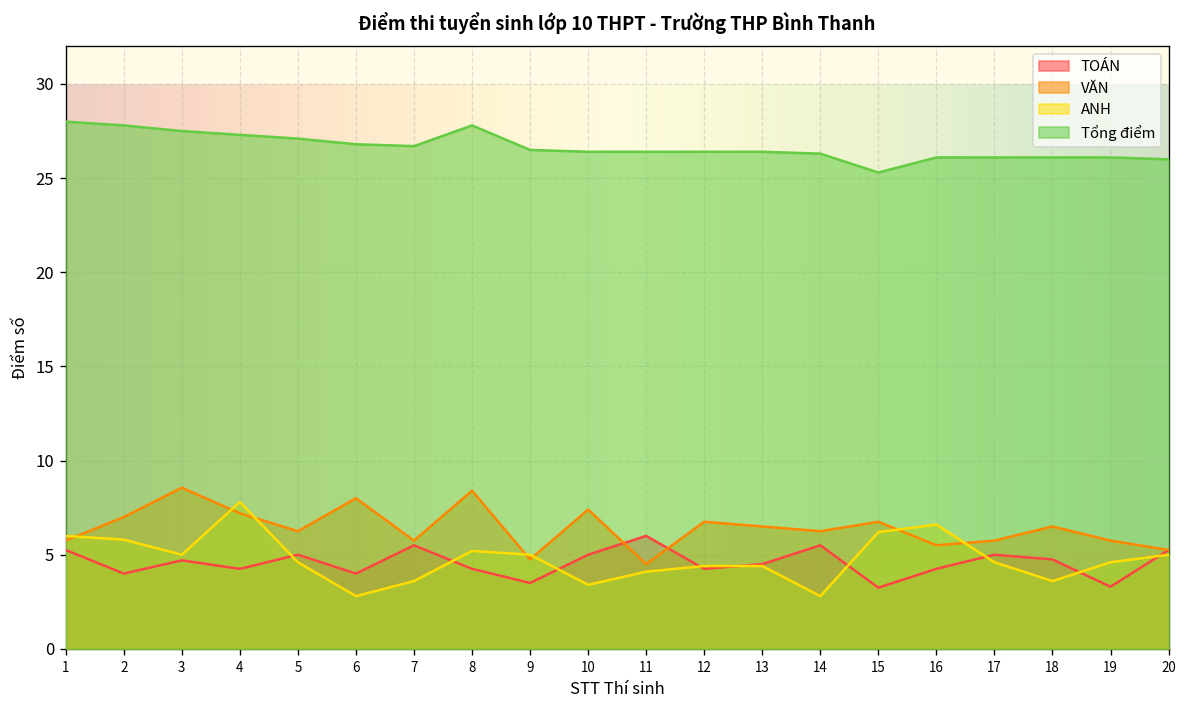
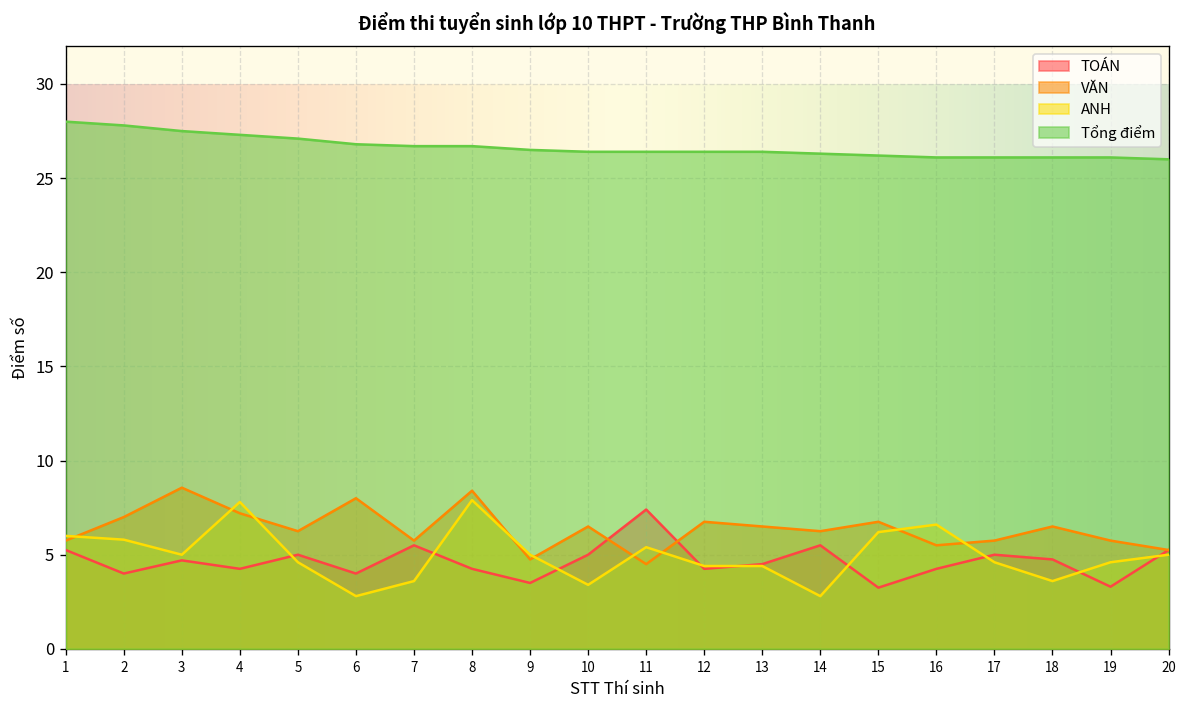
  {
    "TOÁN": {
      "1": 5.3,
      "2": 4.0,
      "3": 4.7,
      "4": 4.3,
      "5": 5.0,
      "6": 4.0,
      "7": 5.5,
      "8": 4.3,
      "9": 3.5,
      "10": 5.0,
-     "11": 6.0,
+     "11": 7.4,
      "14": 5.5,
      "15": 3.3,
      "16": 4.3,
      "17": 5.0,
      "18": 4.8,
      "19": 3.3
    },
    "VĂN": {
      "1": 5.8,
      "2": 7.0,
      "3": 8.6,
      "4": 7.2,
      "5": 6.3,
      "6": 8.0,
      "7": 5.8,
      "8": 8.4,
      "9": 4.8,
-     "10": 7.4,
+     "10": 6.5,
      "11": 4.5,
      "12": 6.8,
      "13": 6.5,
      "14": 6.3,
      "15": 6.8,
      "16": 5.5,
      "17": 5.8,
      "18": 6.5,
      "19": 5.8
    },
    "ANH": {
      "1": 6.0,
      "2": 5.8,
      "3": 5.0,
      "4": 7.8,
      "5": 4.6,
      "6": 2.8,
      "7": 3.6,
-     "8": 5.2,
+     "8": 7.9,
      "9": 5.0,
      "10": 3.4,
-     "11": 4.1,
+     "11": 5.4,
      "14": 2.8,
      "15": 6.2,
      "16": 6.6,
      "17": 4.6,
      "18": 3.6,
      "19": 4.6,
      "20": 5.0
    },
    "Tổng điểm": {
      "1": 28.0,
      "2": 27.8,
      "3": 27.5,
      "4": 27.3,
      "5": 27.1,
      "6": 26.8,
      "7": 26.7,
-     "8": 27.8,
+     "8": 26.7,
      "9": 26.5,
      "10": 26.4,
      "11": 26.4,
      "12": 26.4,
      "13": 26.4,
      "14": 26.3,
-     "15": 25.3,
+     "15": 26.2,
      "16": 26.1,
      "17": 26.1,
      "18": 26.1,
      "19": 26.1,
      "20": 26.0
    }
  }
